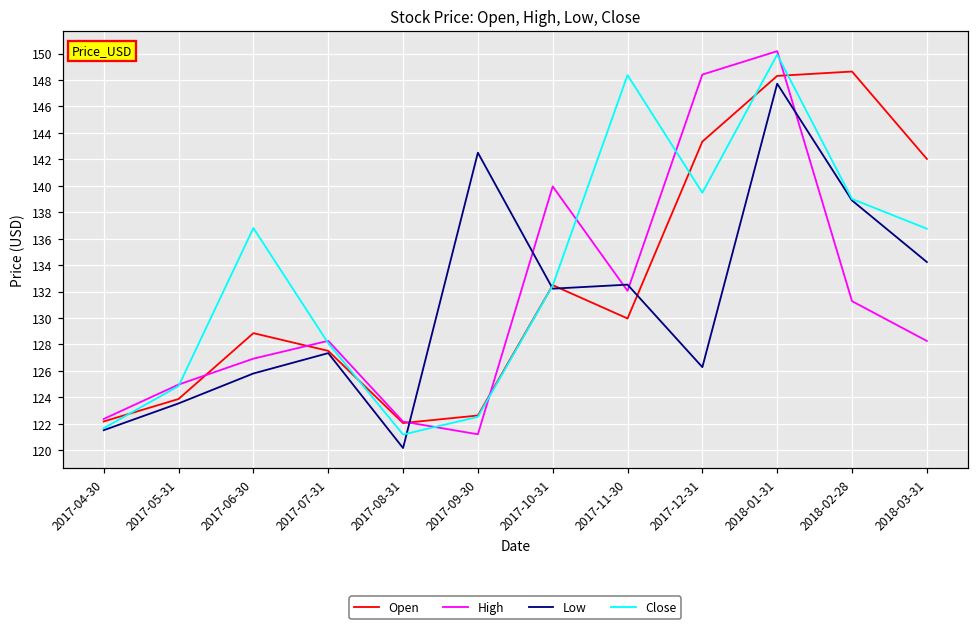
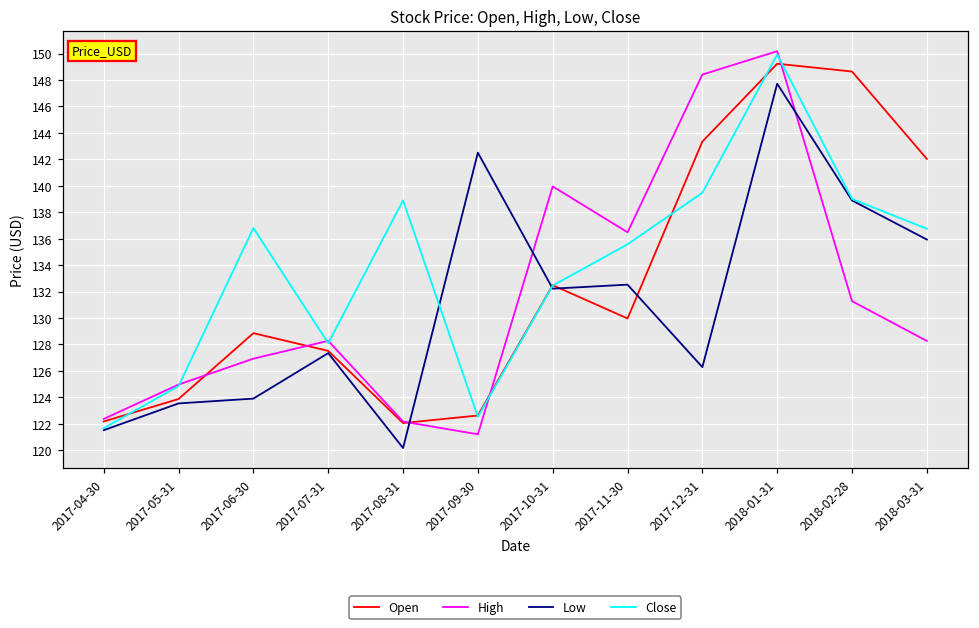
  {
    "Open": {
      "2017-05-31": 123.9,
      "2017-06-30": 128.9,
      "2017-11-30": 130.0,
      "2017-12-31": 143.3,
-     "2018-01-31": 148.3,
+     "2018-01-31": 149.2,
      "2018-02-28": 148.6,
      "2018-03-31": 142.0
    },
    "High": {
      "2017-06-30": 126.9,
      "2017-09-30": 121.2,
      "2017-10-31": 140.0,
-     "2017-11-30": 132.1,
+     "2017-11-30": 136.5,
      "2017-12-31": 148.4,
      "2018-01-31": 150.2,
      "2018-02-28": 131.3,
      "2018-03-31": 128.3
    },
    "Low": {
      "2017-05-31": 123.5,
-     "2017-06-30": 125.8,
+     "2017-06-30": 123.9,
      "2017-08-31": 120.2,
      "2017-09-30": 142.5,
      "2017-10-31": 132.2,
      "2017-11-30": 132.5,
      "2017-12-31": 126.3,
      "2018-01-31": 147.7,
-     "2018-03-31": 134.2
+     "2018-03-31": 135.9
    },
    "Close": {
      "2017-06-30": 136.8,
-     "2017-08-31": 121.2,
-     "2017-11-30": 148.4,
+     "2017-08-31": 138.9,
+     "2017-11-30": 135.6,
      "2017-12-31": 139.5,
      "2018-01-31": 149.9,
      "2018-03-31": 136.8
    }
  }
